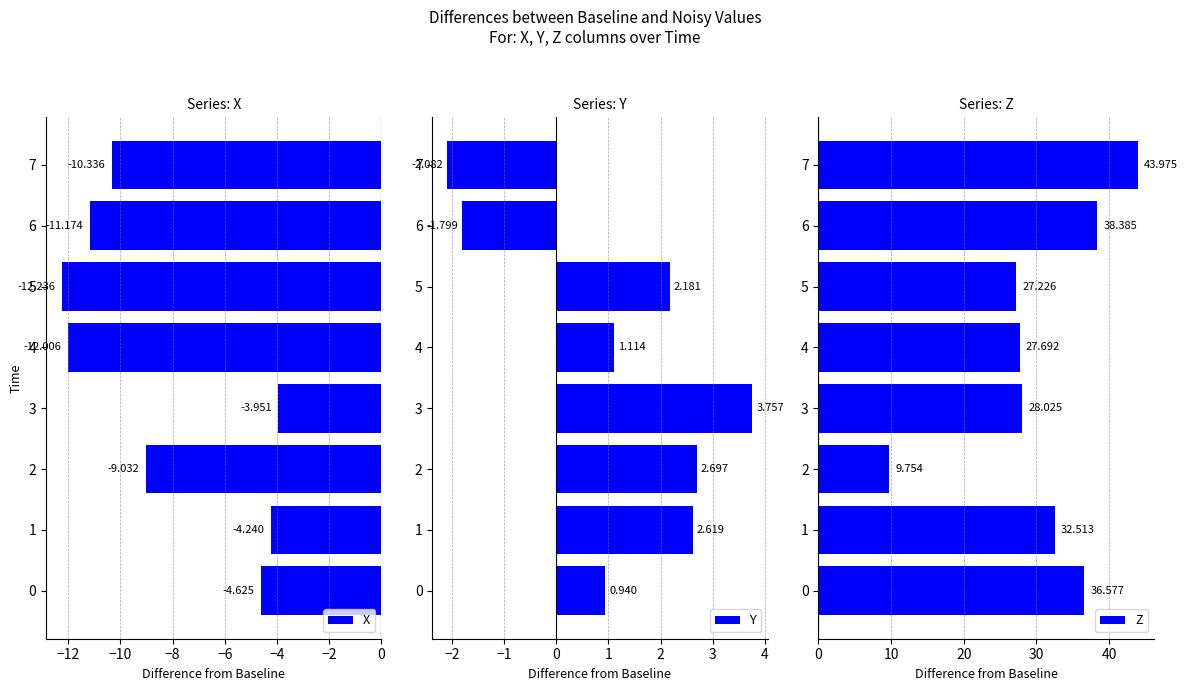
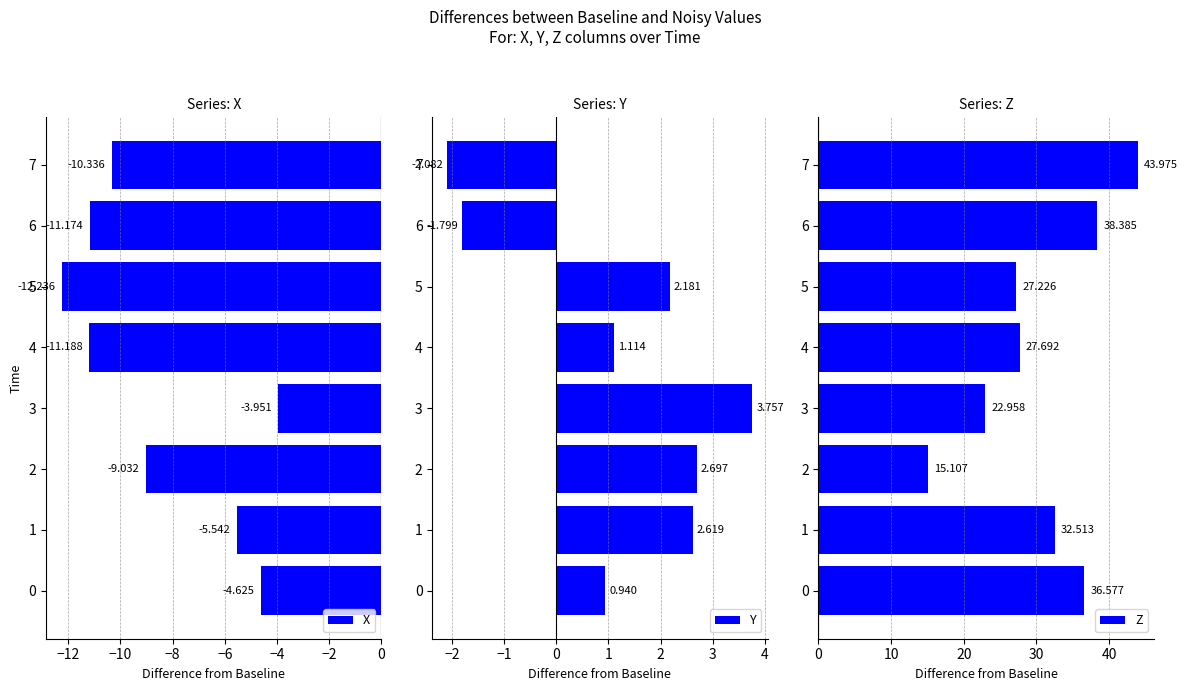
  {
    "Series: X": {
      "7": -10.336,
      "6": -11.174,
      "5": -12.236,
-     "4": -12.006,
+     "4": -11.188,
      "3": -3.951,
      "2": -9.032,
-     "1": -4.240,
+     "1": -5.542,
      "0": -4.625
    },
    "Series: Y": {
      "7": -2.082,
      "6": -1.799,
      "5": 2.181,
      "4": 1.114,
      "3": 3.757,
      "2": 2.697,
      "1": 2.619,
      "0": 0.940
    },
    "Series: Z": {
      "7": 43.975,
      "6": 38.385,
      "5": 27.226,
      "4": 27.692,
-     "3": 28.025,
-     "2": 9.754,
+     "3": 22.958,
+     "2": 15.107,
      "1": 32.513,
      "0": 36.577
    }
  }
